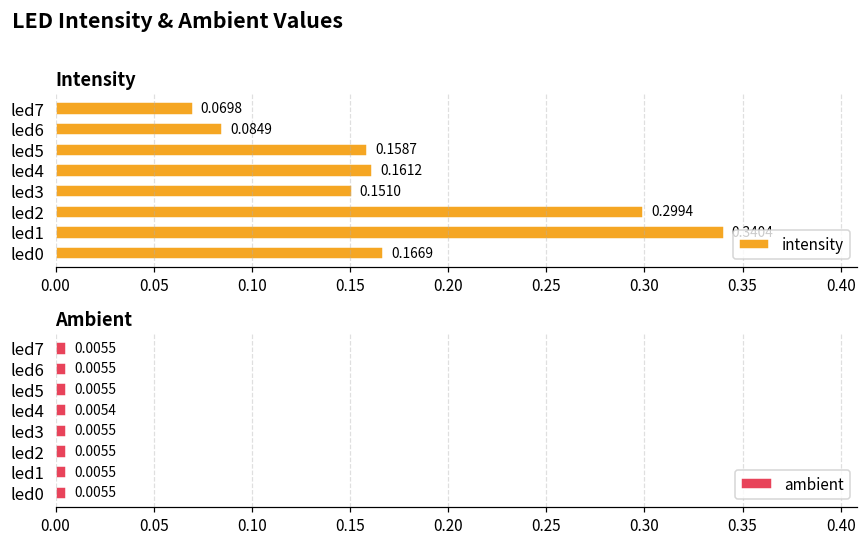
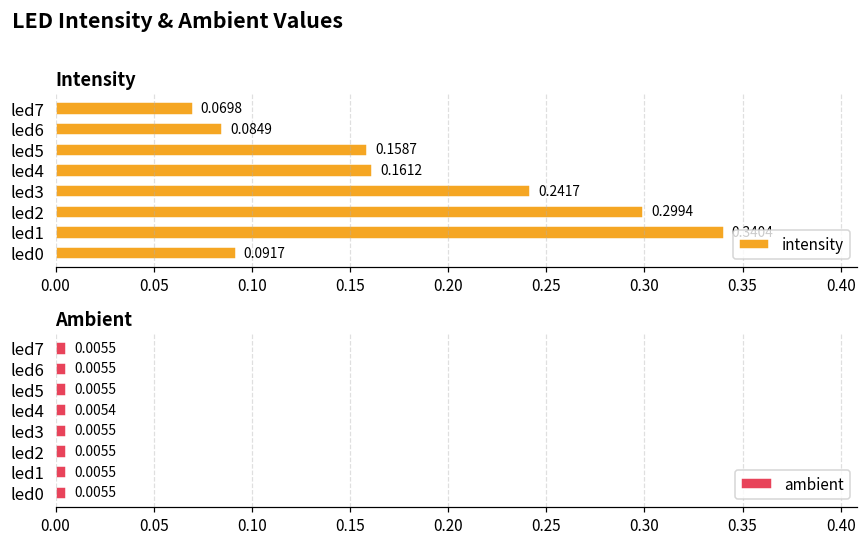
  {
    "Intensity": {
      "led7": 0.0698,
      "led6": 0.0849,
      "led5": 0.1587,
      "led4": 0.1612,
-     "led3": 0.1510,
+     "led3": 0.2417,
      "led2": 0.2994,
-     "led0": 0.1669
+     "led0": 0.0917
    },
    "Ambient": {
      "led7": 0.0055,
      "led6": 0.0055,
      "led5": 0.0055,
      "led4": 0.0054,
      "led3": 0.0055,
      "led2": 0.0055,
      "led1": 0.0055,
      "led0": 0.0055
    }
  }
